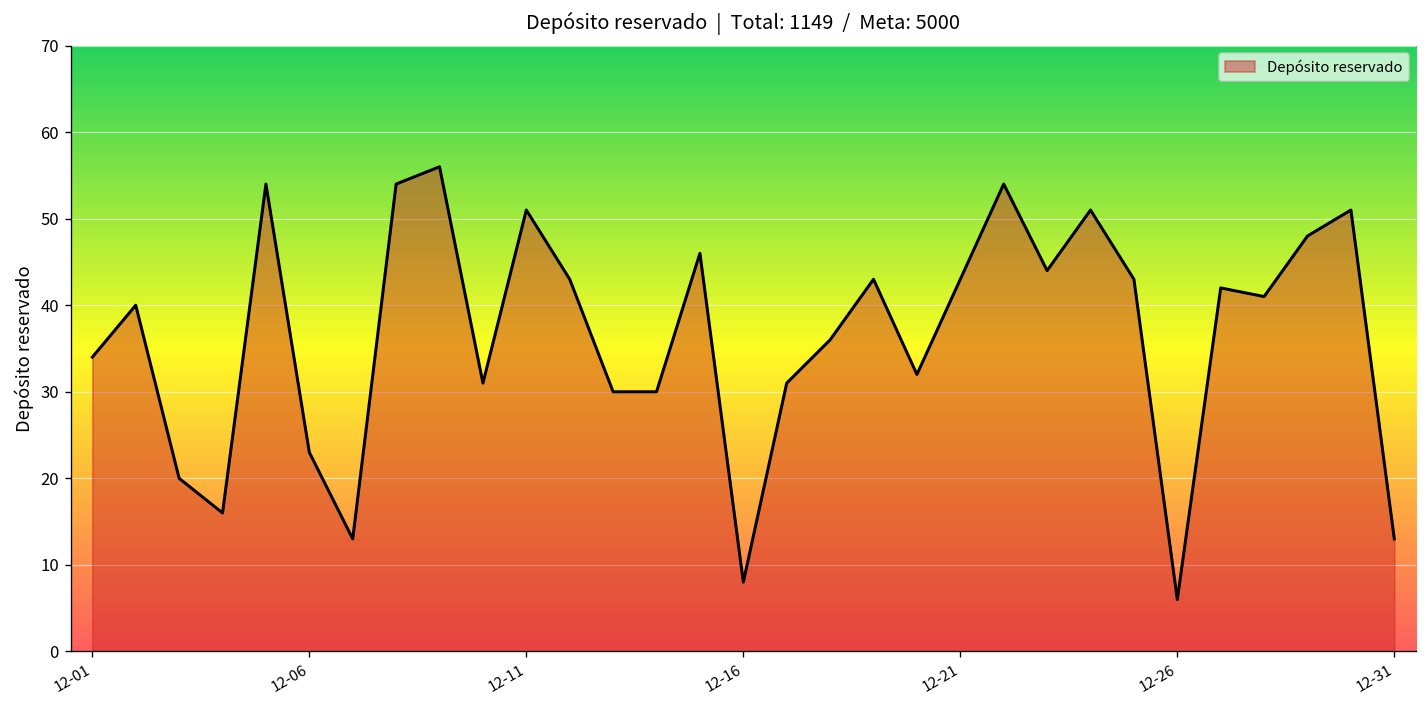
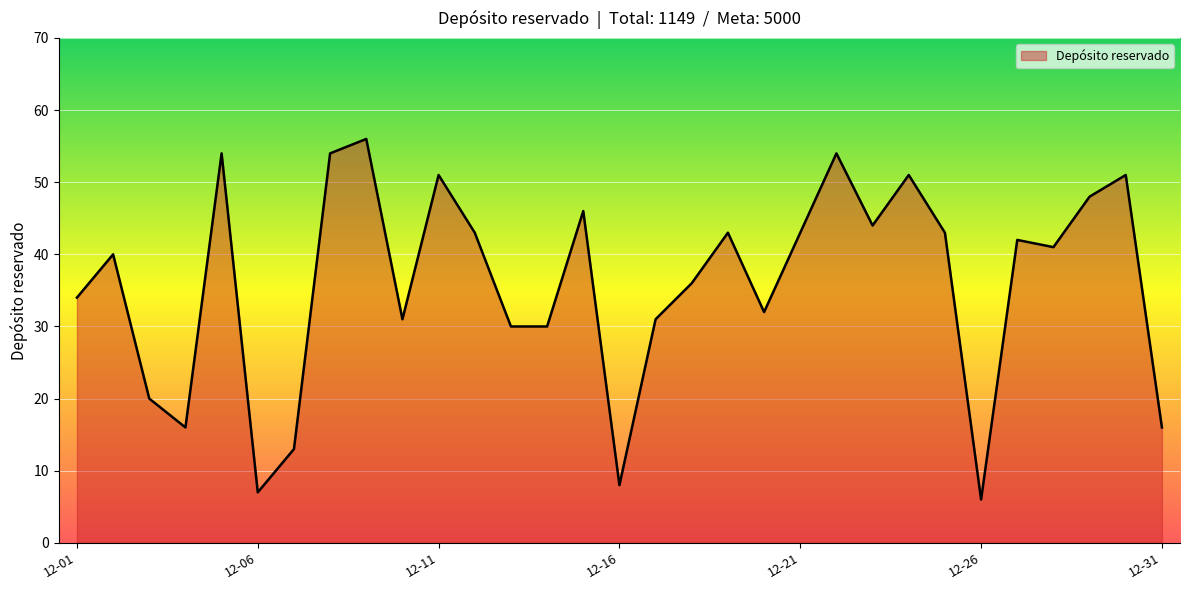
  {
    "12-01": 34,
-   "12-06": 23,
+   "12-06": 7,
    "12-11": 51,
    "12-16": 8,
    "12-21": 43,
    "12-26": 6,
-   "12-31": 13
+   "12-31": 16
  }
